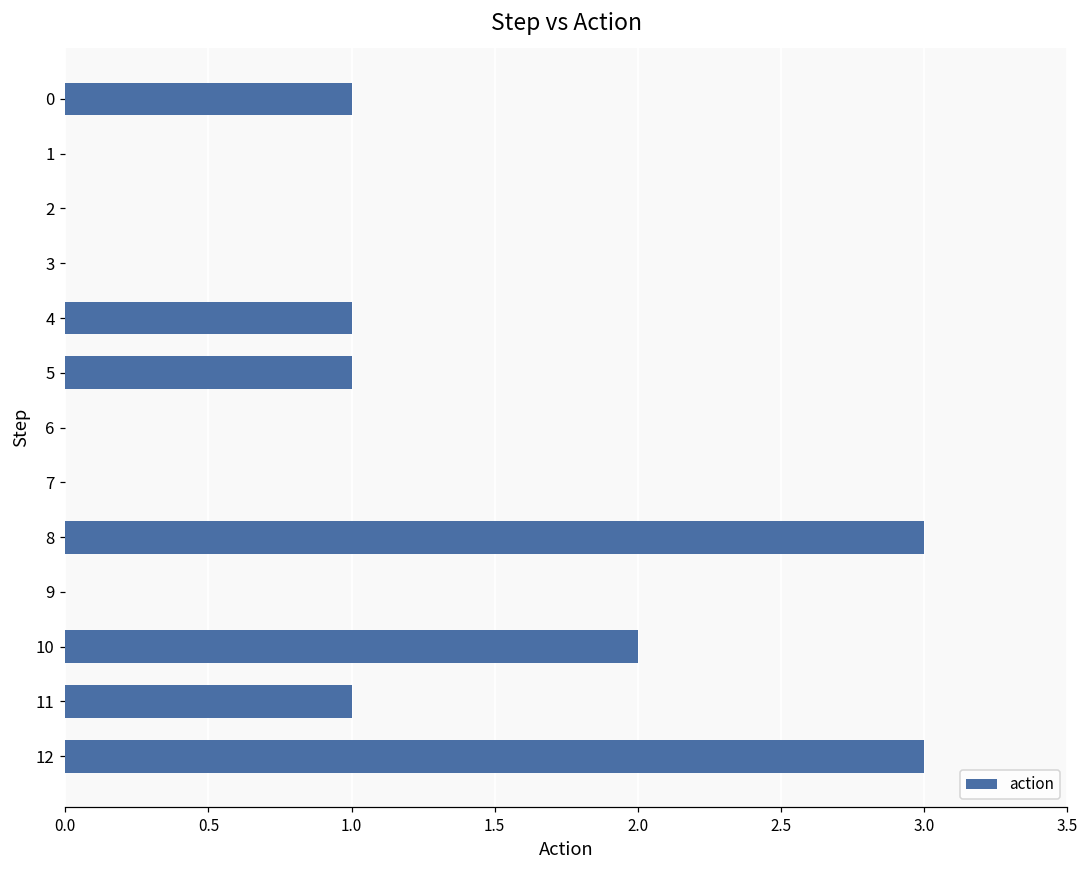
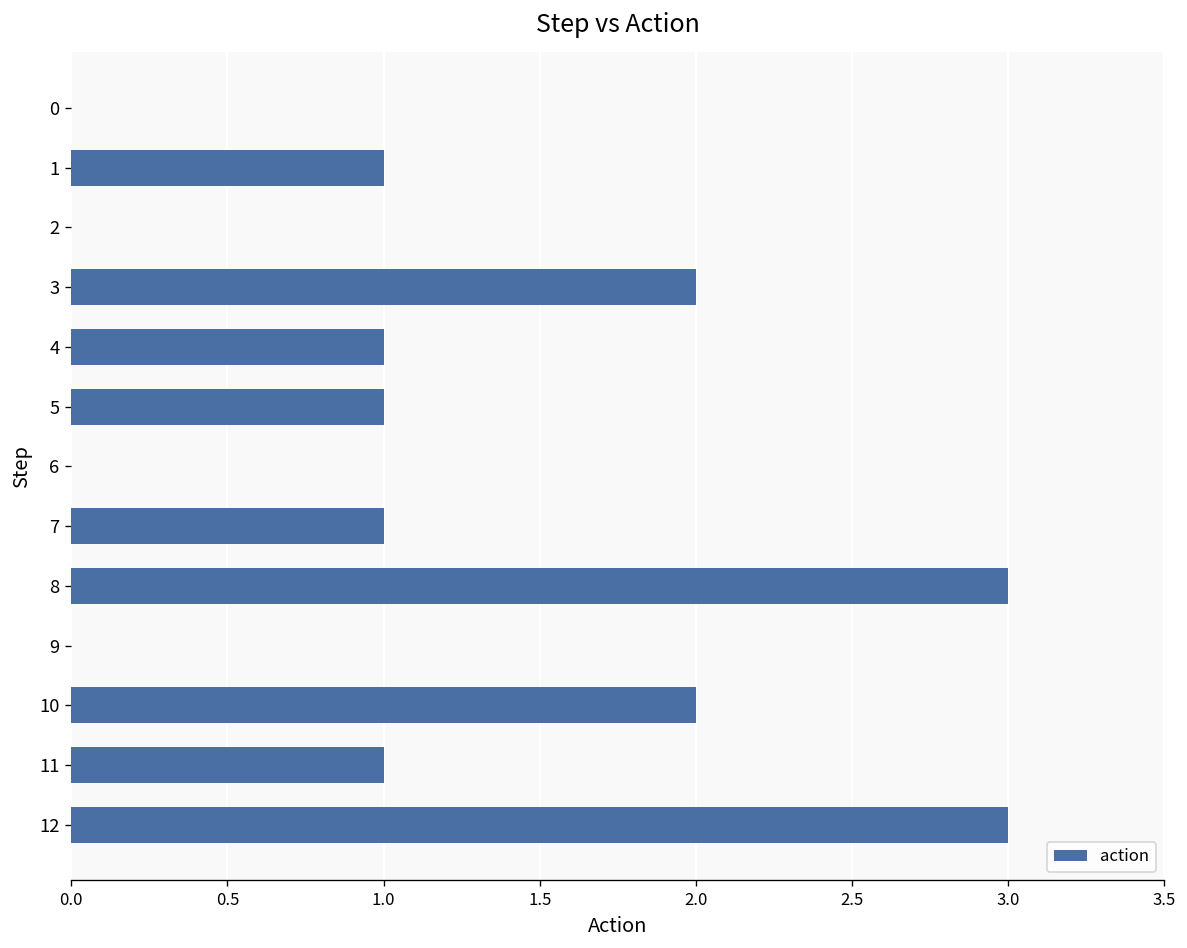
  {
-   "0": 1,
-   "1": 0,
+   "0": 0,
+   "1": 1,
    "2": 0,
-   "3": 0,
+   "3": 2,
    "4": 1,
    "5": 1,
    "6": 0,
-   "7": 0,
+   "7": 1,
    "8": 3,
    "9": 0,
    "10": 2,
    "11": 1,
    "12": 3
  }
